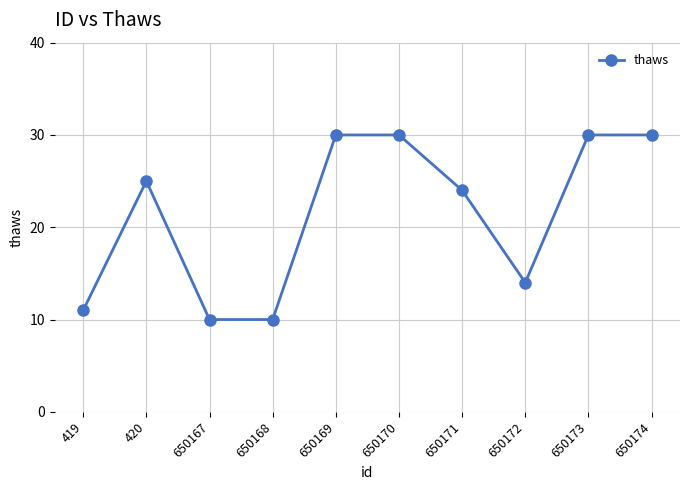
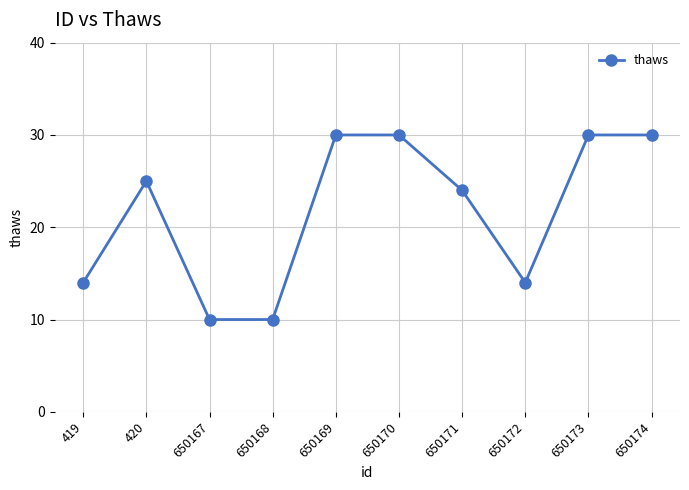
  {
-   "419": 11,
+   "419": 14,
    "420": 25,
    "650167": 10,
    "650168": 10,
    "650169": 30,
    "650170": 30,
    "650171": 24,
    "650172": 14,
    "650173": 30,
    "650174": 30
  }
